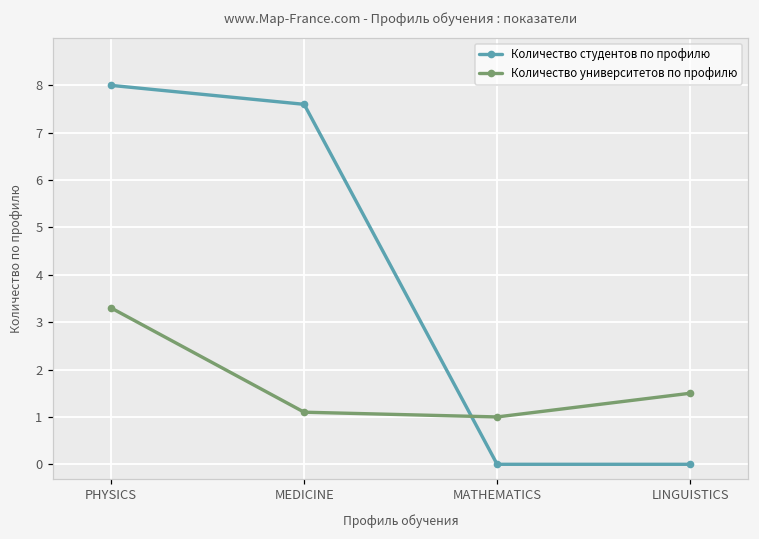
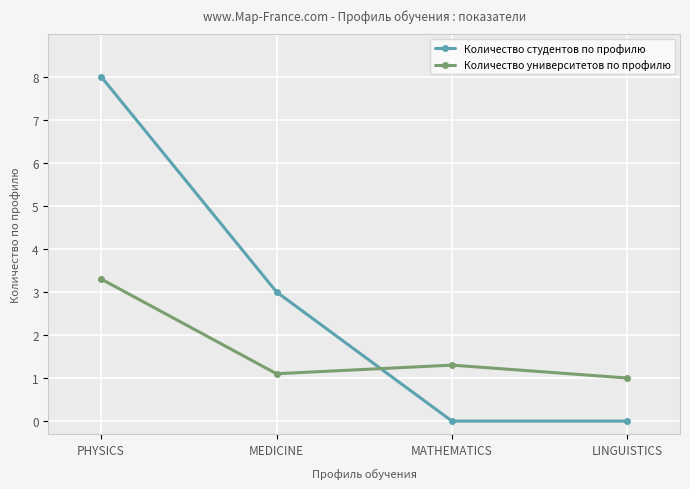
  {
    "Количество студентов по профилю": {
      "PHYSICS": 8.0,
-     "MEDICINE": 7.6,
+     "MEDICINE": 3.0,
      "MATHEMATICS": 0.0,
      "LINGUISTICS": 0.0
    },
    "Количество университетов по профилю": {
      "PHYSICS": 3.3,
      "MEDICINE": 1.1,
-     "MATHEMATICS": 1.0,
-     "LINGUISTICS": 1.5
+     "MATHEMATICS": 1.3,
+     "LINGUISTICS": 1.0
    }
  }
